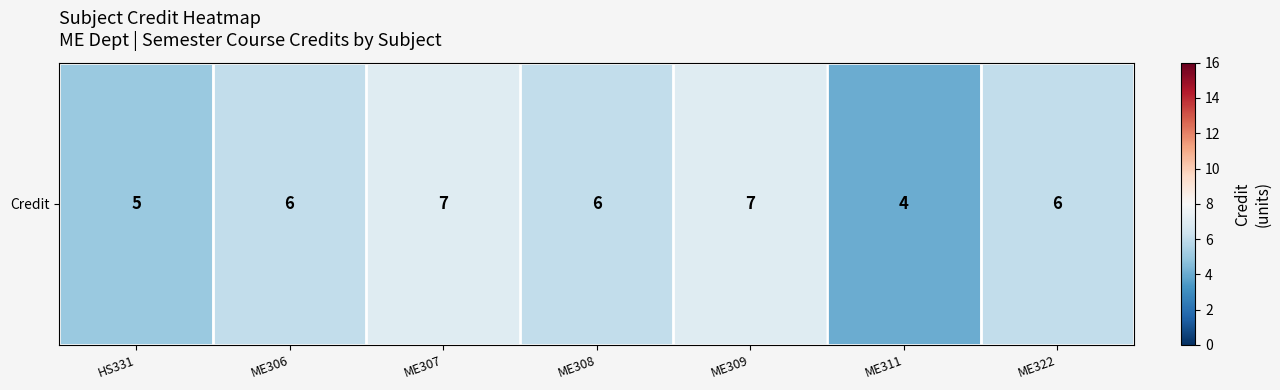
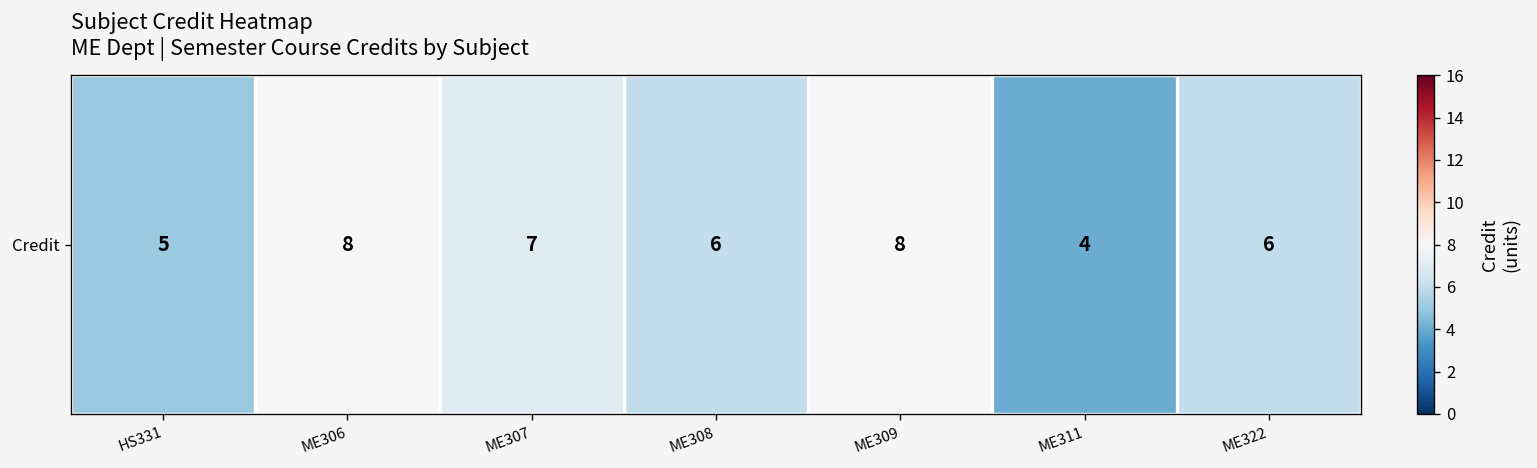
  {
    "Credit": {
      "HS331": 5,
-     "ME306": 6,
+     "ME306": 8,
      "ME307": 7,
      "ME308": 6,
-     "ME309": 7,
+     "ME309": 8,
      "ME311": 4,
      "ME322": 6
    }
  }
